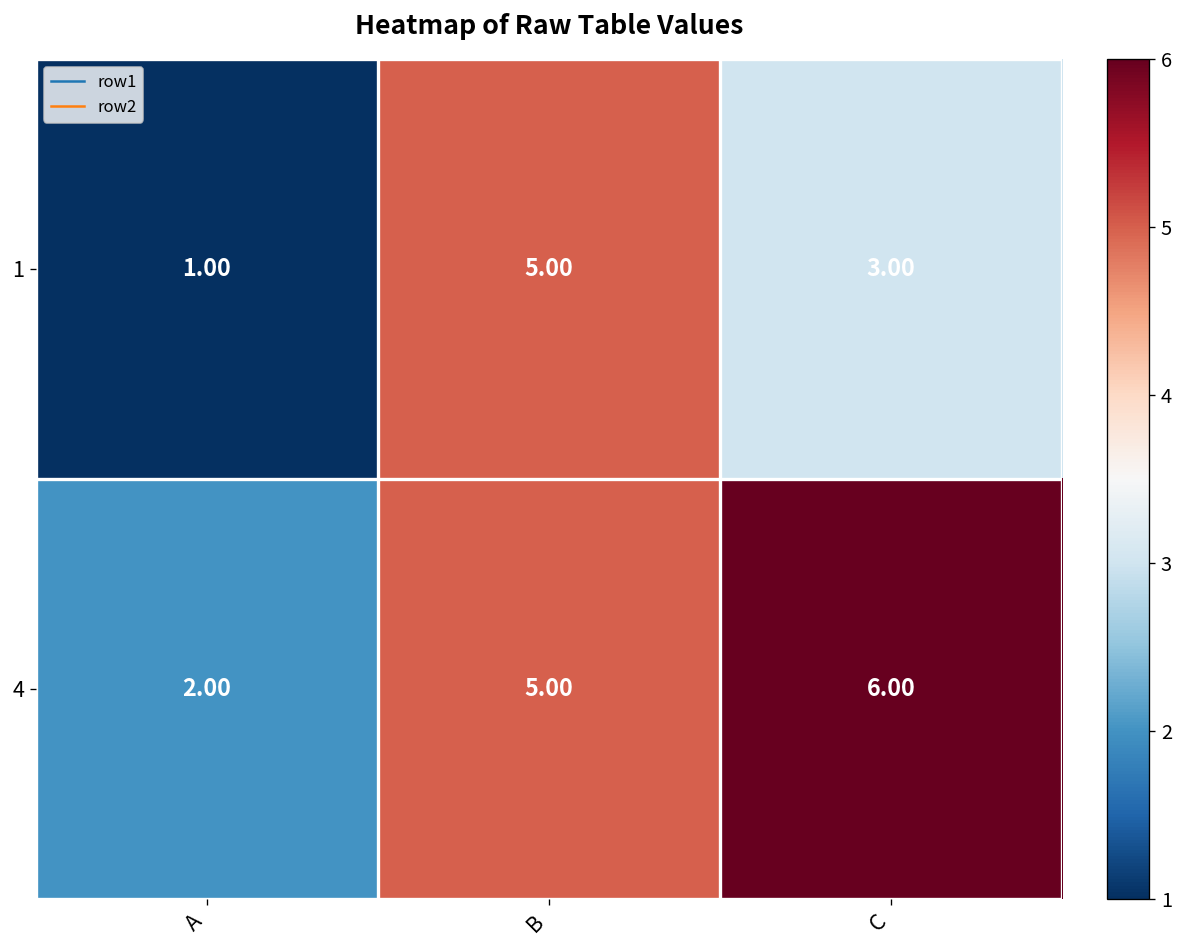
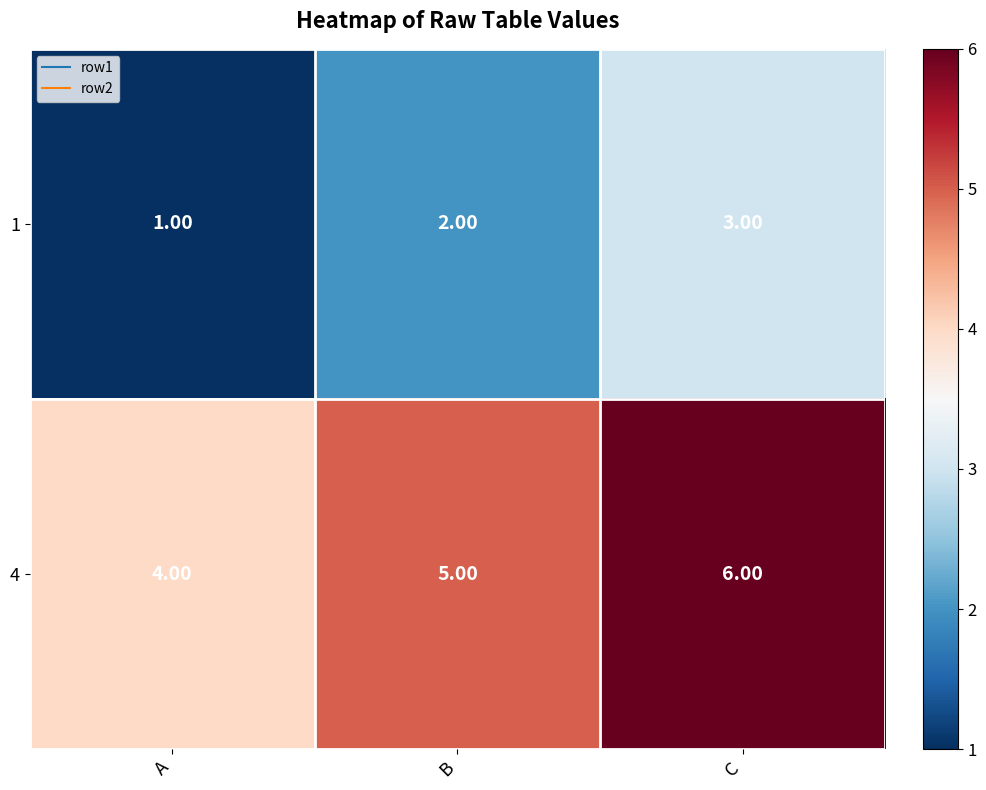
  {
    "1": {
      "A": 1.00,
-     "B": 5.00
+     "B": 2.00
    },
    "4": {
-     "A": 2.00,
+     "A": 4.00,
      "B": 5.00,
      "C": 6.00
    }
  }
